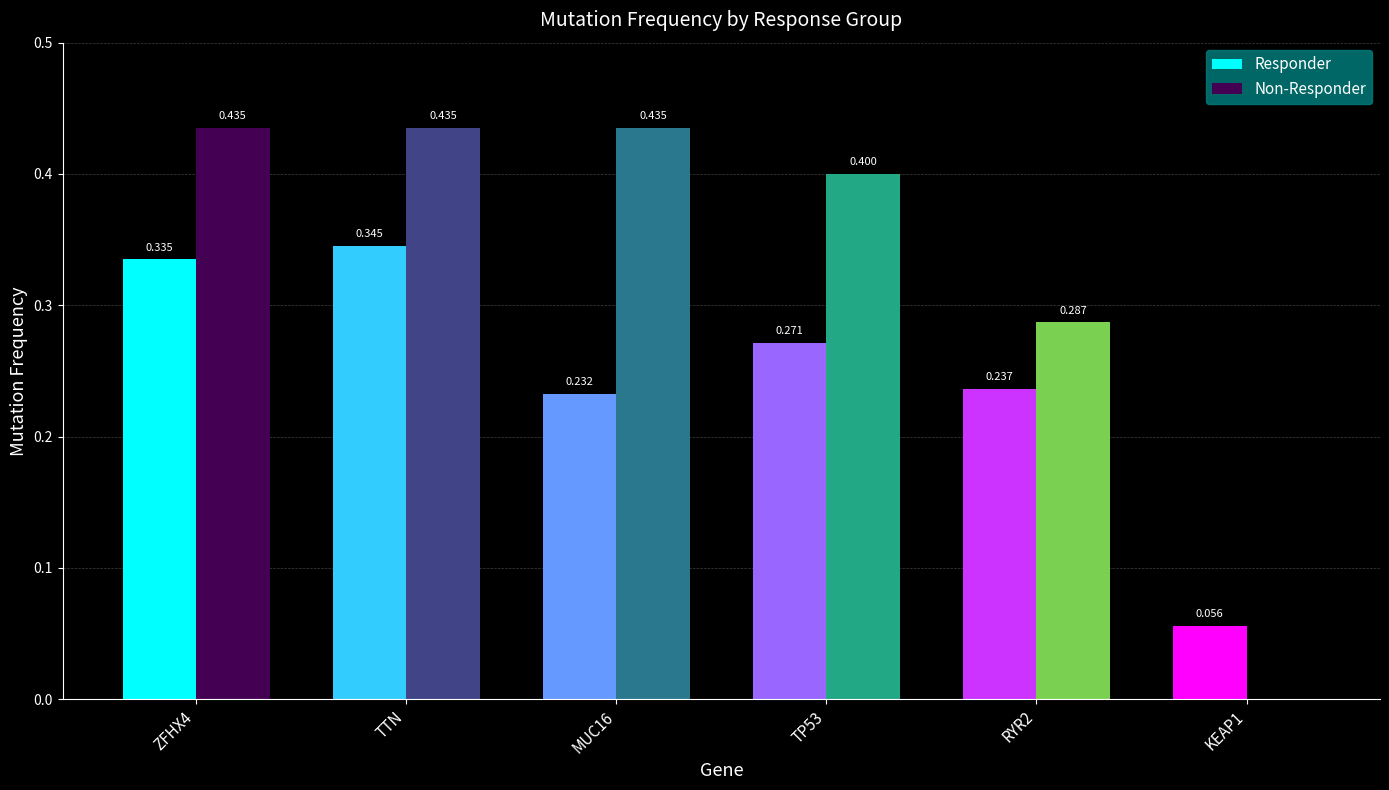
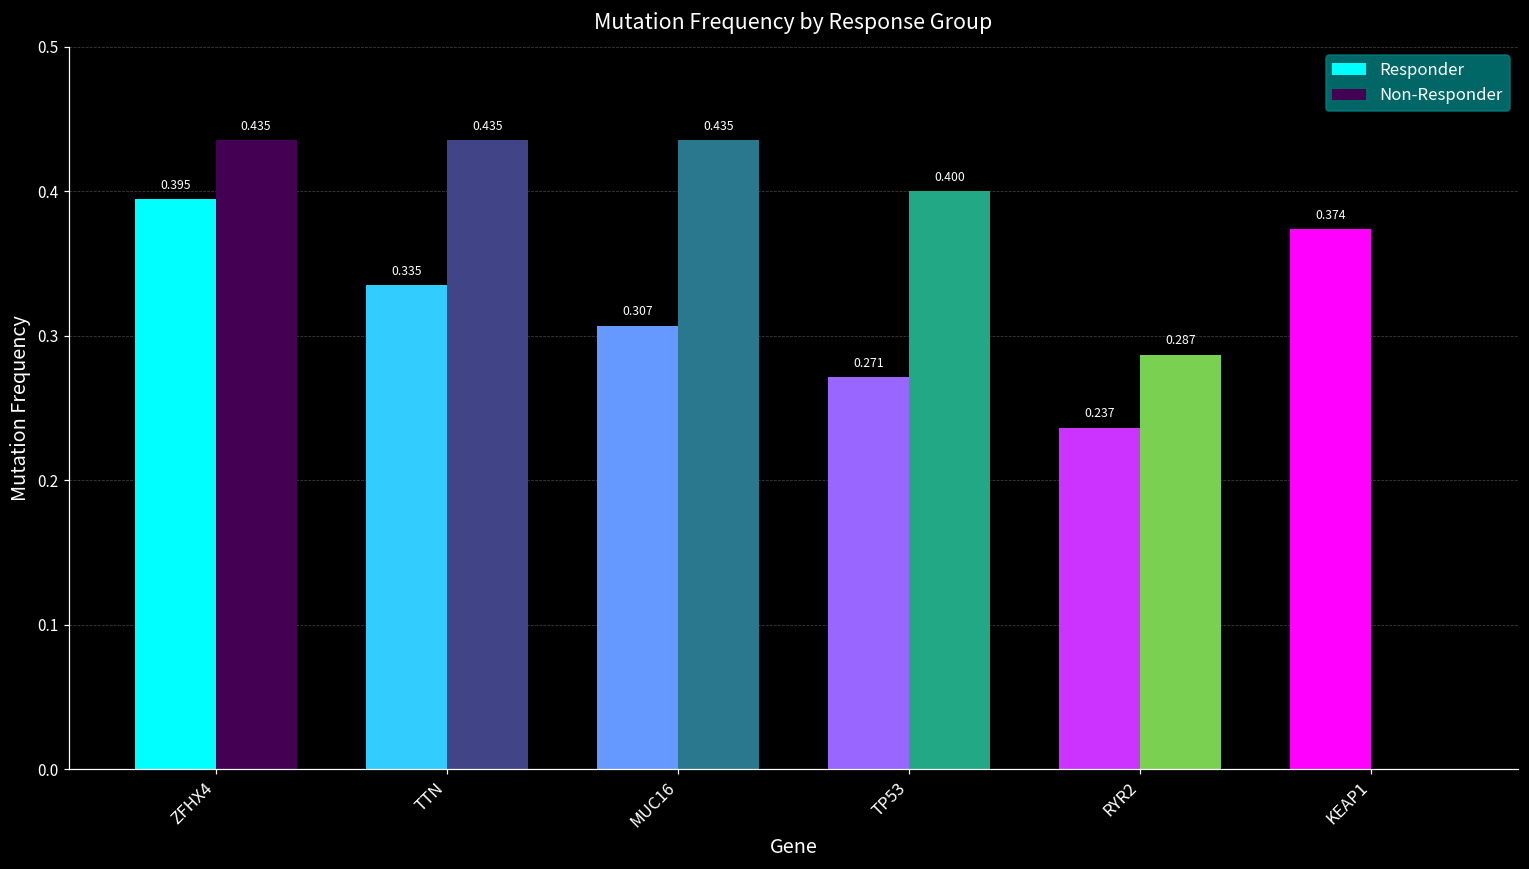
  {
    "Responder": {
-     "ZFHX4": 0.335,
-     "TTN": 0.345,
-     "MUC16": 0.232,
+     "ZFHX4": 0.395,
+     "TTN": 0.335,
+     "MUC16": 0.307,
      "TP53": 0.271,
      "RYR2": 0.237,
-     "KEAP1": 0.056
+     "KEAP1": 0.374
    },
    "Non-Responder": {
      "ZFHX4": 0.435,
      "TTN": 0.435,
      "MUC16": 0.435,
      "TP53": 0.400,
      "RYR2": 0.287
    }
  }
